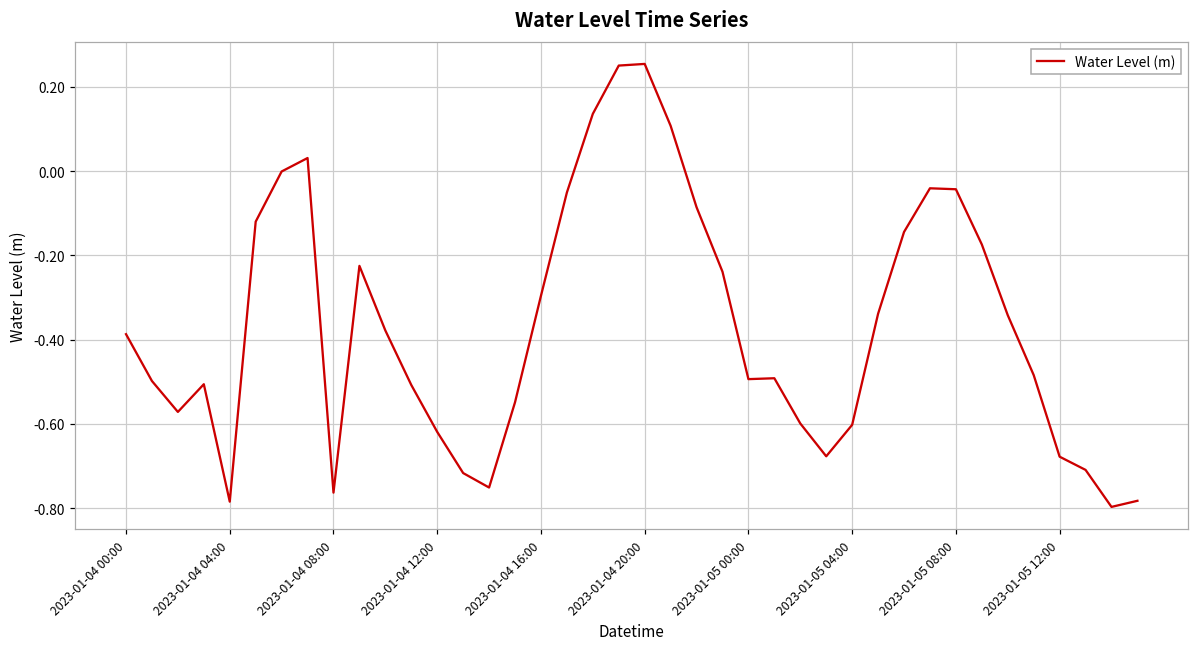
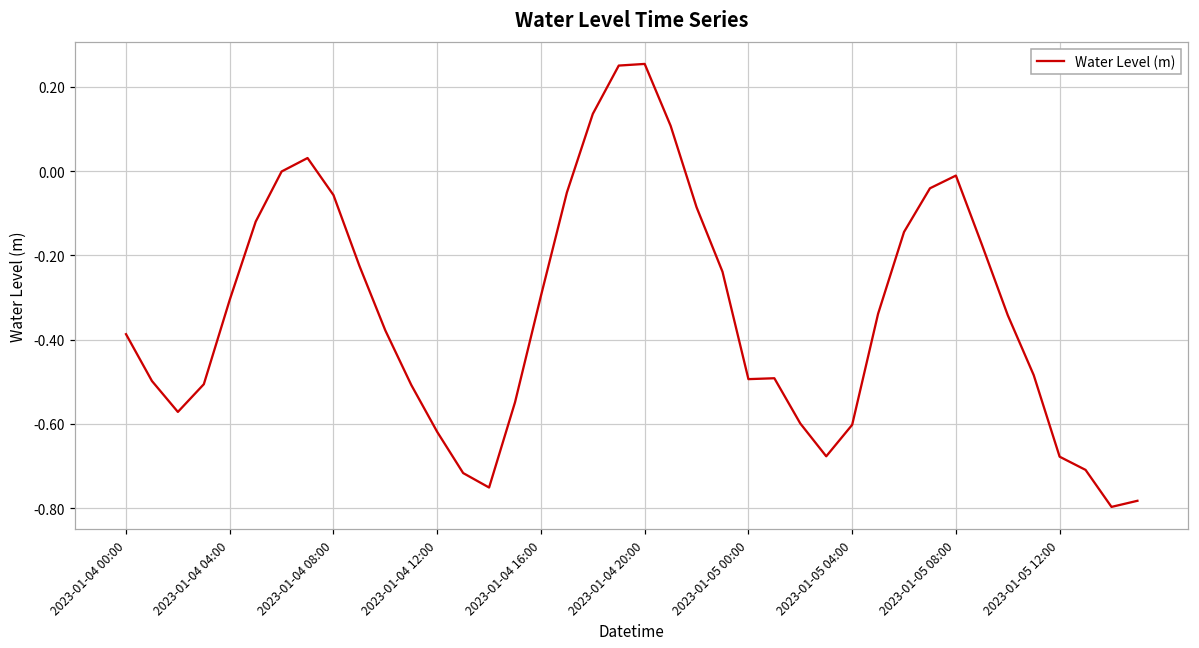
  {
    "2023-01-04 00:00": -0.39,
-   "2023-01-04 04:00": -0.78,
-   "2023-01-04 08:00": -0.76,
+   "2023-01-04 04:00": -0.31,
+   "2023-01-04 08:00": -0.06,
    "2023-01-04 12:00": -0.62,
    "2023-01-04 16:00": -0.30,
    "2023-01-04 20:00": 0.25,
    "2023-01-05 00:00": -0.49,
    "2023-01-05 04:00": -0.60,
-   "2023-01-05 08:00": -0.04,
+   "2023-01-05 08:00": -0.01,
    "2023-01-05 12:00": -0.68
  }
